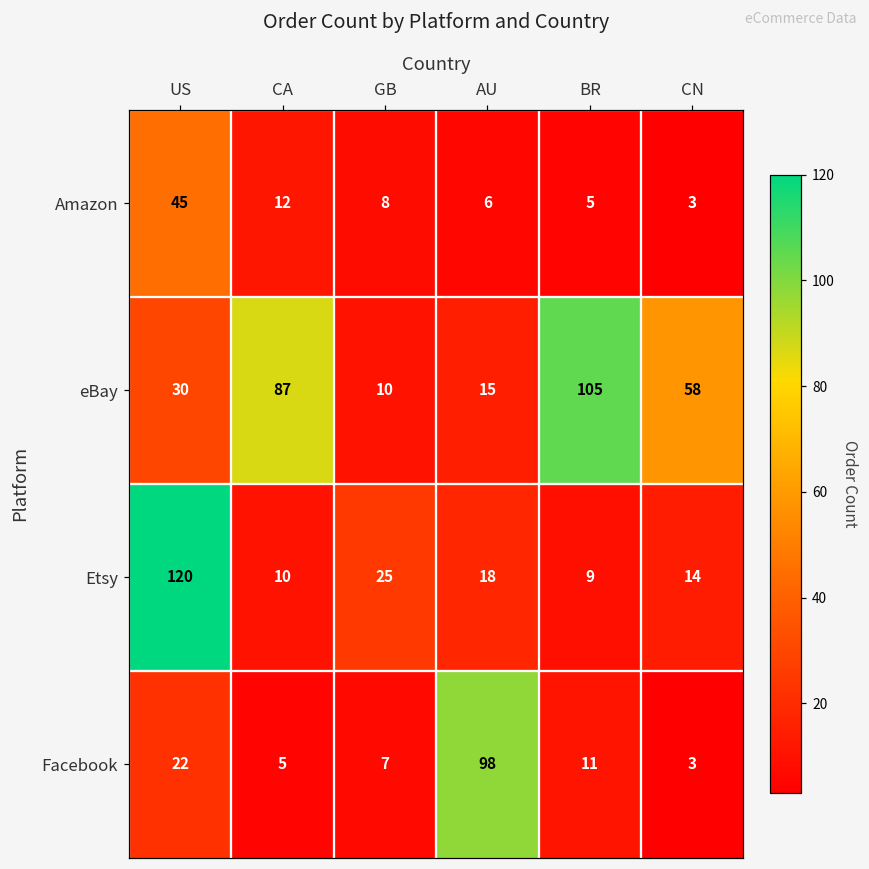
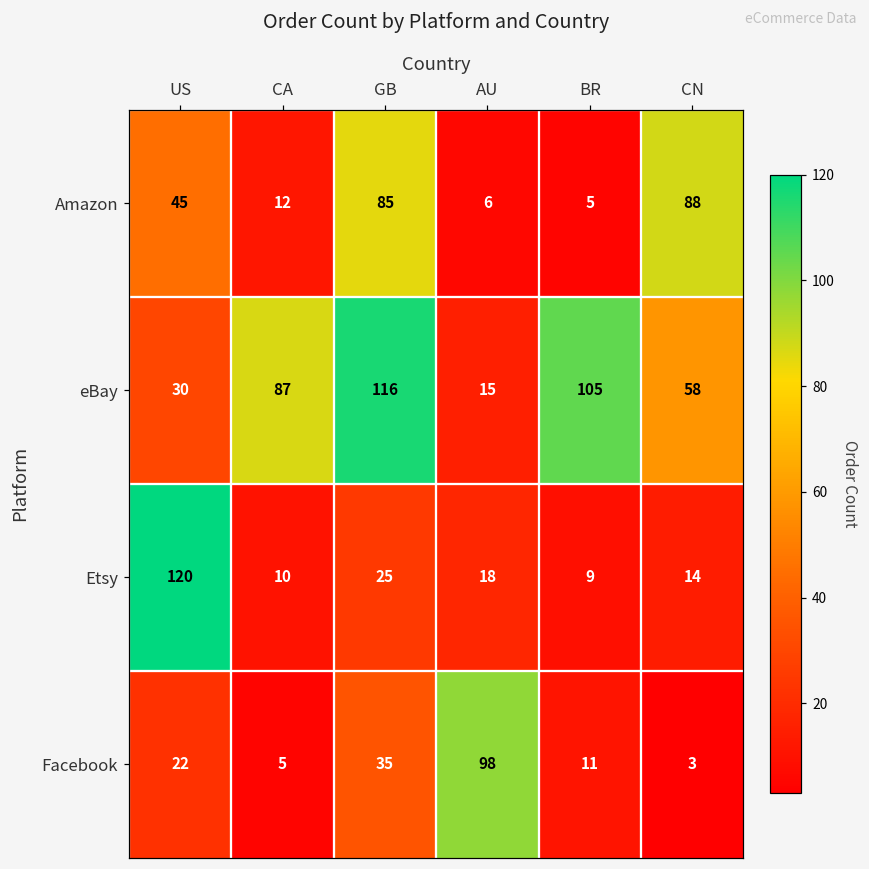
  {
    "Amazon": {
      "US": 45,
      "CA": 12,
-     "GB": 8,
+     "GB": 85,
      "AU": 6,
      "BR": 5,
-     "CN": 3
+     "CN": 88
    },
    "eBay": {
      "US": 30,
      "CA": 87,
-     "GB": 10,
+     "GB": 116,
      "AU": 15,
      "BR": 105,
      "CN": 58
    },
    "Etsy": {
      "US": 120,
      "CA": 10,
      "GB": 25,
      "AU": 18,
      "BR": 9,
      "CN": 14
    },
    "Facebook": {
      "US": 22,
      "CA": 5,
-     "GB": 7,
+     "GB": 35,
      "AU": 98,
      "BR": 11,
      "CN": 3
    }
  }
